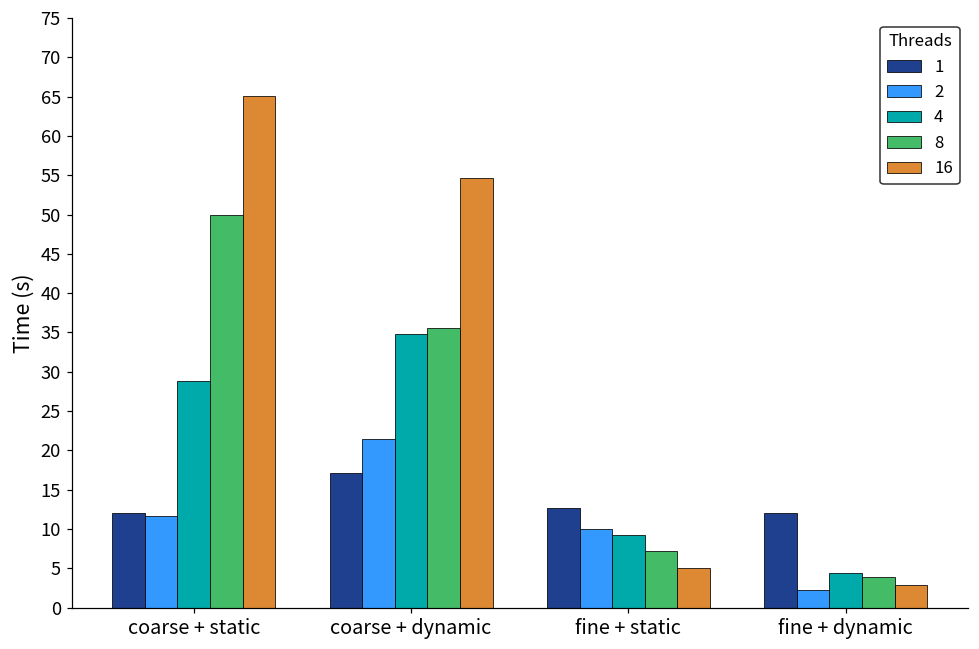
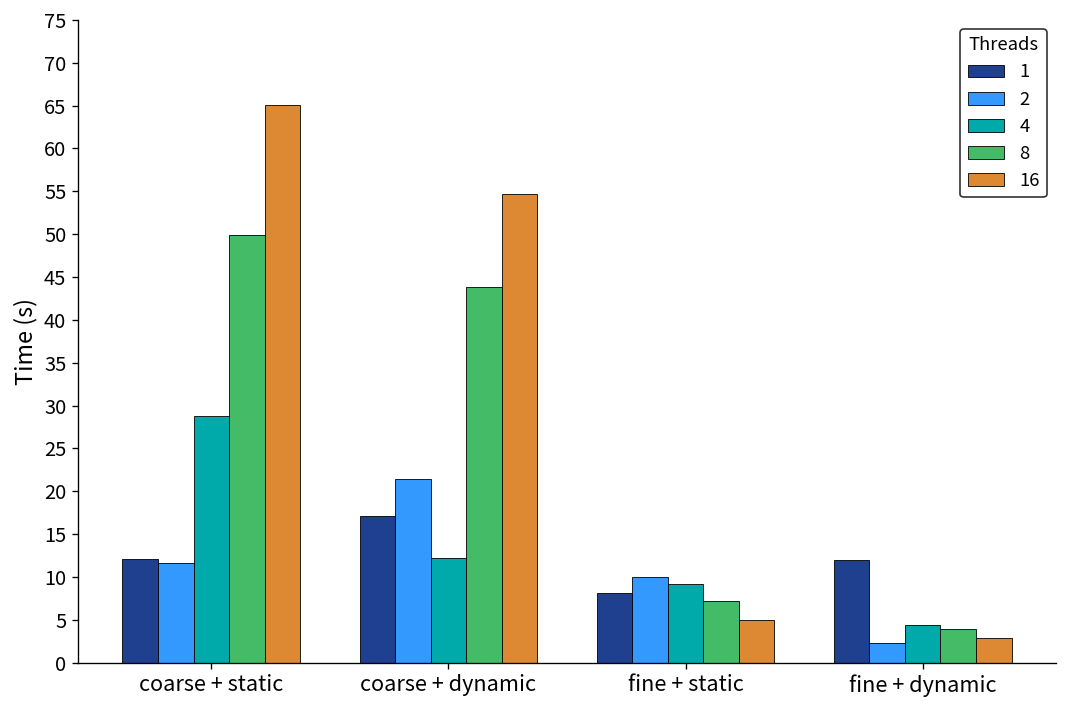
  {
    "1": {
      "coarse + static": 12,
      "coarse + dynamic": 17,
-     "fine + static": 13,
+     "fine + static": 8,
      "fine + dynamic": 12
    },
    "2": {
      "coarse + static": 12,
      "coarse + dynamic": 21,
      "fine + static": 10,
      "fine + dynamic": 2
    },
    "4": {
      "coarse + static": 29,
-     "coarse + dynamic": 35,
+     "coarse + dynamic": 12,
      "fine + static": 9,
      "fine + dynamic": 4
    },
    "8": {
      "coarse + static": 50,
-     "coarse + dynamic": 36,
+     "coarse + dynamic": 44,
      "fine + static": 7,
      "fine + dynamic": 4
    },
    "16": {
      "coarse + static": 65,
      "coarse + dynamic": 55,
      "fine + static": 5,
      "fine + dynamic": 3
    }
  }
